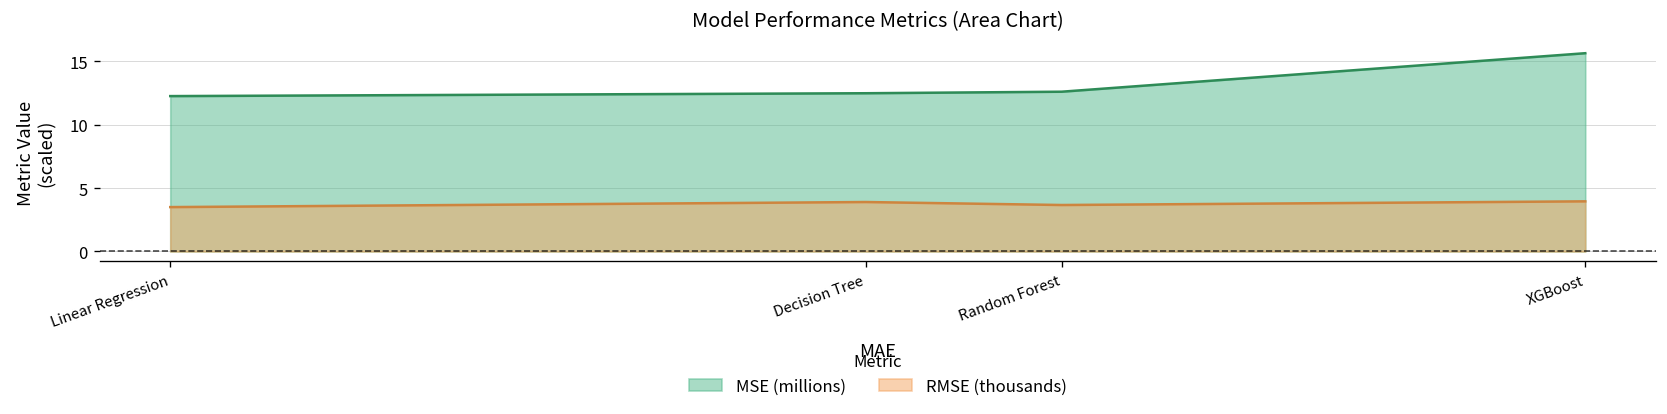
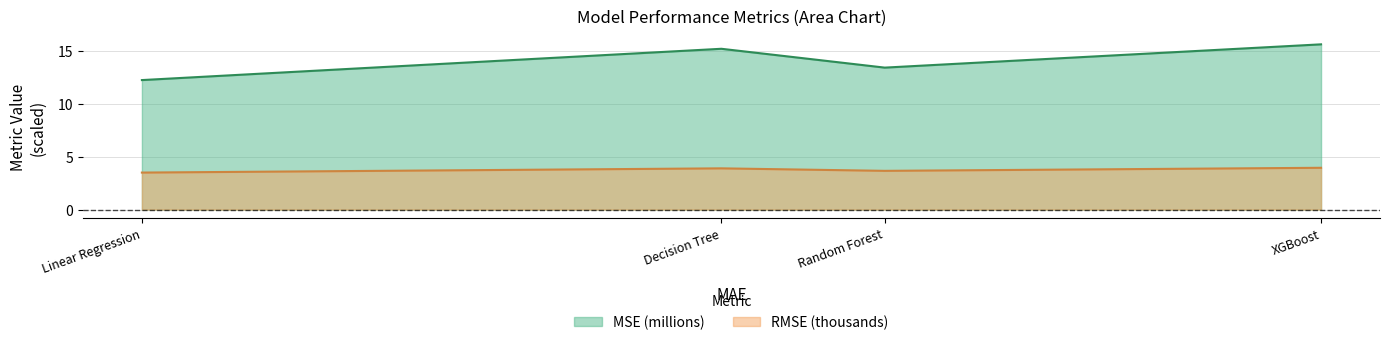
  {
    "MSE (millions)": {
      "Linear Regression": 12.3,
-     "Decision Tree": 12.5,
-     "Random Forest": 12.6,
+     "Decision Tree": 15.2,
+     "Random Forest": 13.4,
      "XGBoost": 15.6
    },
    "RMSE (thousands)": {
      "Linear Regression": 3.5,
      "Decision Tree": 3.9,
      "Random Forest": 3.7,
      "XGBoost": 4.0
    }
  }
